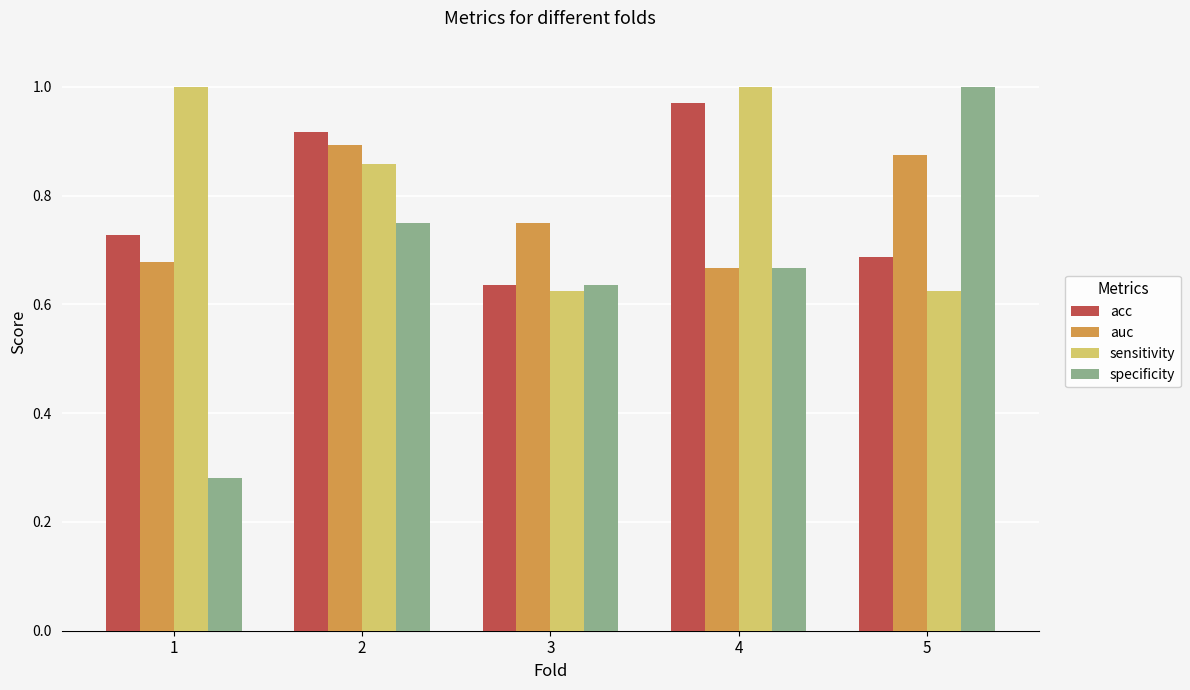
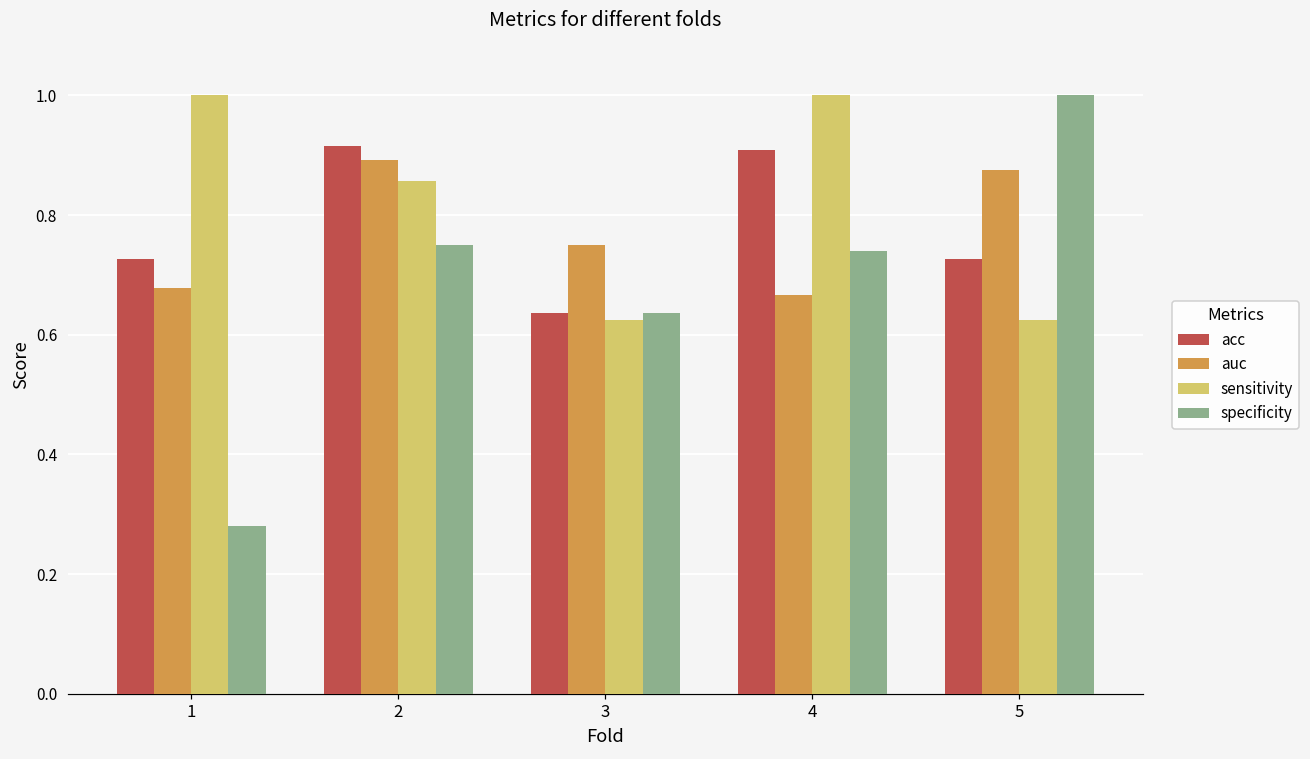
  {
    "acc": {
      "1": 0.73,
      "2": 0.92,
      "3": 0.64,
-     "4": 0.97,
-     "5": 0.69
+     "4": 0.91,
+     "5": 0.73
    },
    "specificity": {
      "1": 0.28,
      "2": 0.75,
      "3": 0.64,
-     "4": 0.67,
+     "4": 0.74,
      "5": 1.00
    }
  }
